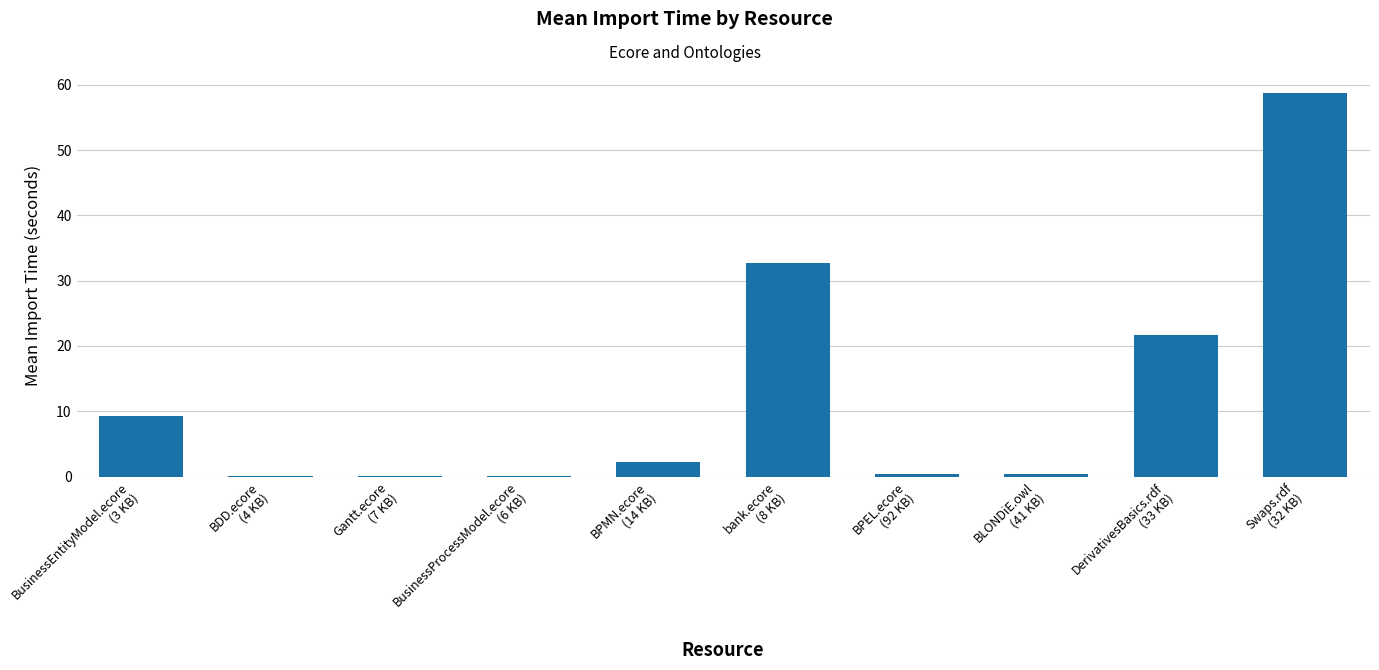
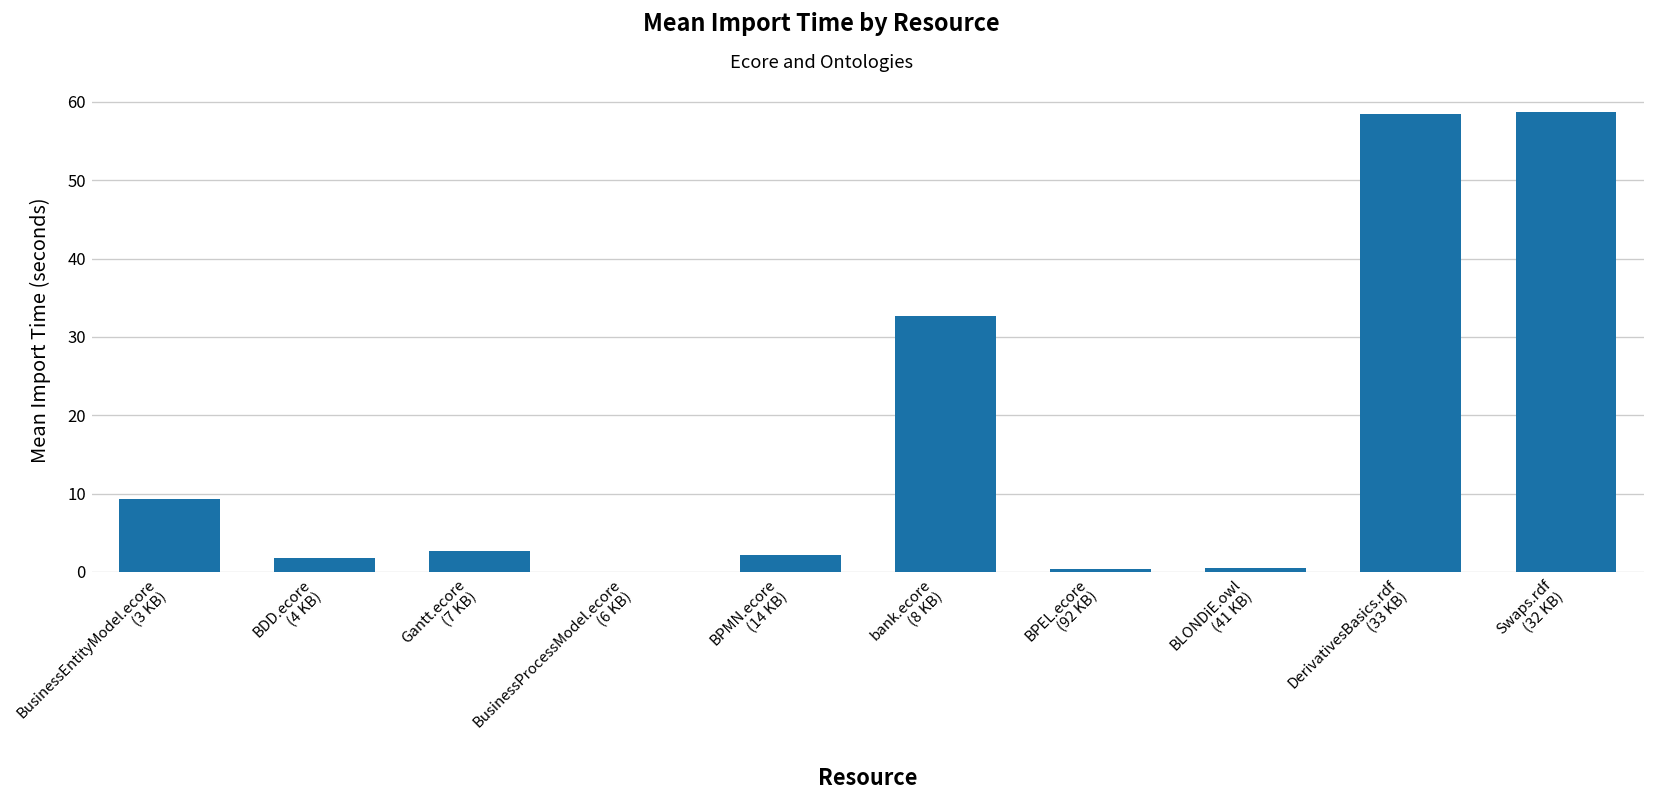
  {
    "BusinessEntityModel.ecore (3 KB)": 9,
-   "BDD.ecore (4 KB)": 0,
-   "Gantt.ecore (7 KB)": 0,
+   "BDD.ecore (4 KB)": 2,
+   "Gantt.ecore (7 KB)": 3,
    "BPMN.ecore (14 KB)": 2,
    "bank.ecore (8 KB)": 33,
    "BLONDiE.owl (41 KB)": 0,
-   "DerivativesBasics.rdf (33 KB)": 22,
+   "DerivativesBasics.rdf (33 KB)": 58,
    "Swaps.rdf (32 KB)": 59
  }
